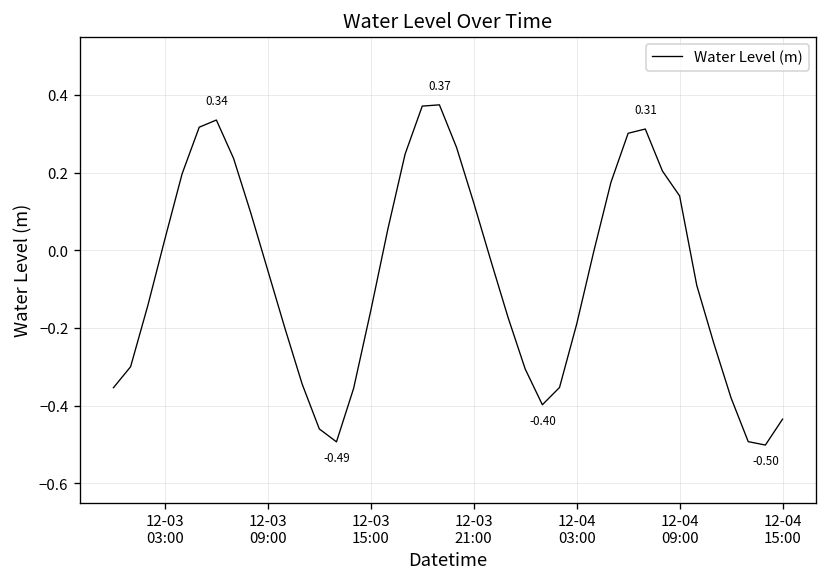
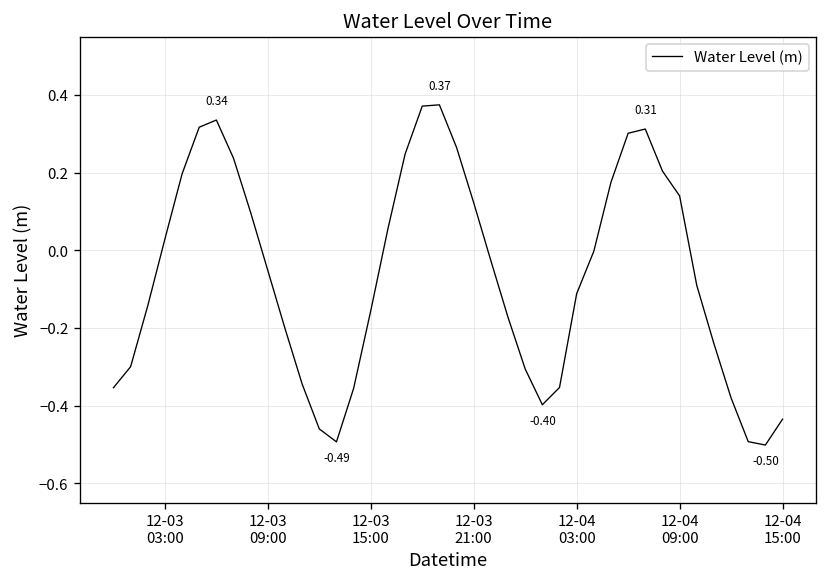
  {
    "12-03 03:00": 0.03,
    "12-03 09:00": -0.05,
    "12-03 15:00": -0.16,
    "12-03 21:00": 0.12,
-   "12-04 03:00": -0.19,
+   "12-04 03:00": -0.11,
    "12-04 09:00": 0.14,
    "12-04 15:00": -0.44
  }
